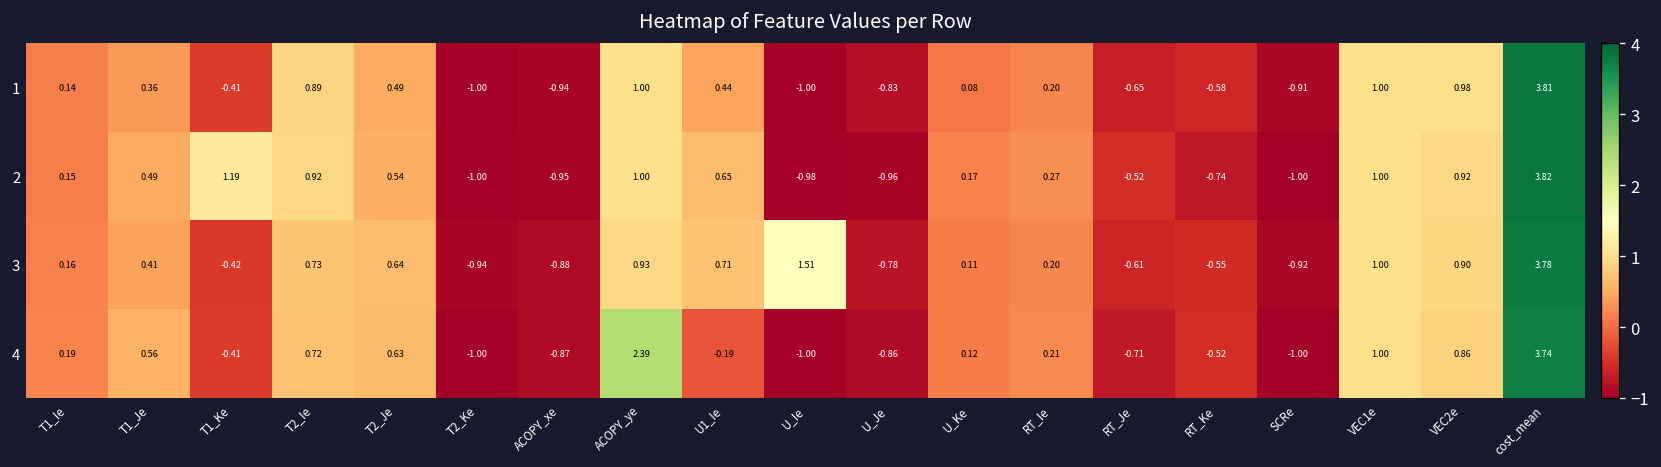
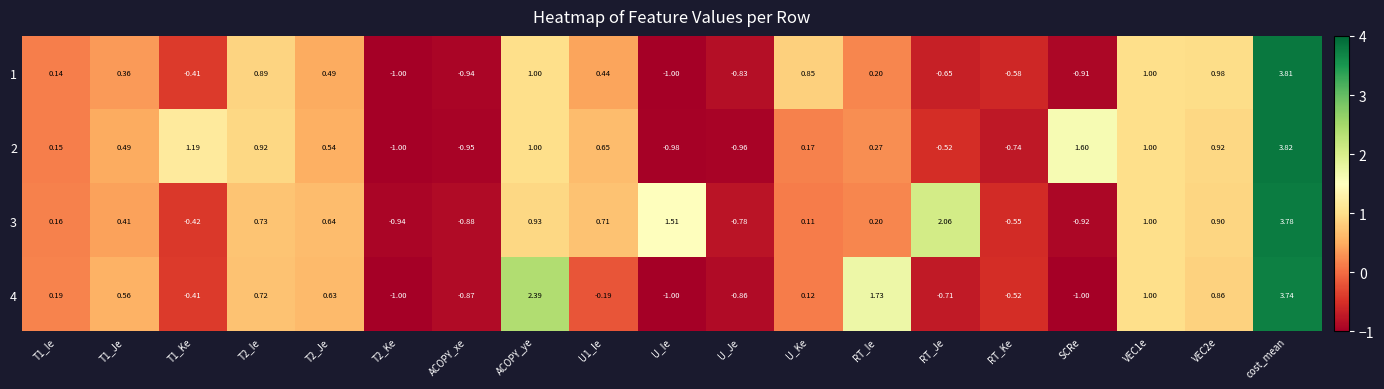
  {
    "1": {
      "T1_Ie": 0.14,
      "T1_Je": 0.36,
      "T1_Ke": -0.41,
      "T2_Ie": 0.89,
      "T2_Je": 0.49,
      "T2_Ke": -1.00,
      "ACOPY_xe": -0.94,
      "ACOPY_ye": 1.00,
      "U1_Ie": 0.44,
      "U_Ie": -1.00,
      "U_Je": -0.83,
-     "U_Ke": 0.08,
+     "U_Ke": 0.85,
      "RT_Ie": 0.20,
      "RT_Je": -0.65,
      "RT_Ke": -0.58,
      "SCRe": -0.91,
      "VEC1e": 1.00,
      "VEC2e": 0.98,
      "cost_mean": 3.81
    },
    "2": {
      "T1_Ie": 0.15,
      "T1_Je": 0.49,
      "T1_Ke": 1.19,
      "T2_Ie": 0.92,
      "T2_Je": 0.54,
      "T2_Ke": -1.00,
      "ACOPY_xe": -0.95,
      "ACOPY_ye": 1.00,
      "U1_Ie": 0.65,
      "U_Ie": -0.98,
      "U_Je": -0.96,
      "U_Ke": 0.17,
      "RT_Ie": 0.27,
      "RT_Je": -0.52,
      "RT_Ke": -0.74,
-     "SCRe": -1.00,
+     "SCRe": 1.60,
      "VEC1e": 1.00,
      "VEC2e": 0.92,
      "cost_mean": 3.82
    },
    "3": {
      "T1_Ie": 0.16,
      "T1_Je": 0.41,
      "T1_Ke": -0.42,
      "T2_Ie": 0.73,
      "T2_Je": 0.64,
      "T2_Ke": -0.94,
      "ACOPY_xe": -0.88,
      "ACOPY_ye": 0.93,
      "U1_Ie": 0.71,
      "U_Ie": 1.51,
      "U_Je": -0.78,
      "U_Ke": 0.11,
      "RT_Ie": 0.20,
-     "RT_Je": -0.61,
+     "RT_Je": 2.06,
      "RT_Ke": -0.55,
      "SCRe": -0.92,
      "VEC1e": 1.00,
      "VEC2e": 0.90,
      "cost_mean": 3.78
    },
    "4": {
      "T1_Ie": 0.19,
      "T1_Je": 0.56,
      "T1_Ke": -0.41,
      "T2_Ie": 0.72,
      "T2_Je": 0.63,
      "T2_Ke": -1.00,
      "ACOPY_xe": -0.87,
      "ACOPY_ye": 2.39,
      "U1_Ie": -0.19,
      "U_Ie": -1.00,
      "U_Je": -0.86,
      "U_Ke": 0.12,
-     "RT_Ie": 0.21,
+     "RT_Ie": 1.73,
      "RT_Je": -0.71,
      "RT_Ke": -0.52,
      "SCRe": -1.00,
      "VEC1e": 1.00,
      "VEC2e": 0.86,
      "cost_mean": 3.74
    }
  }
